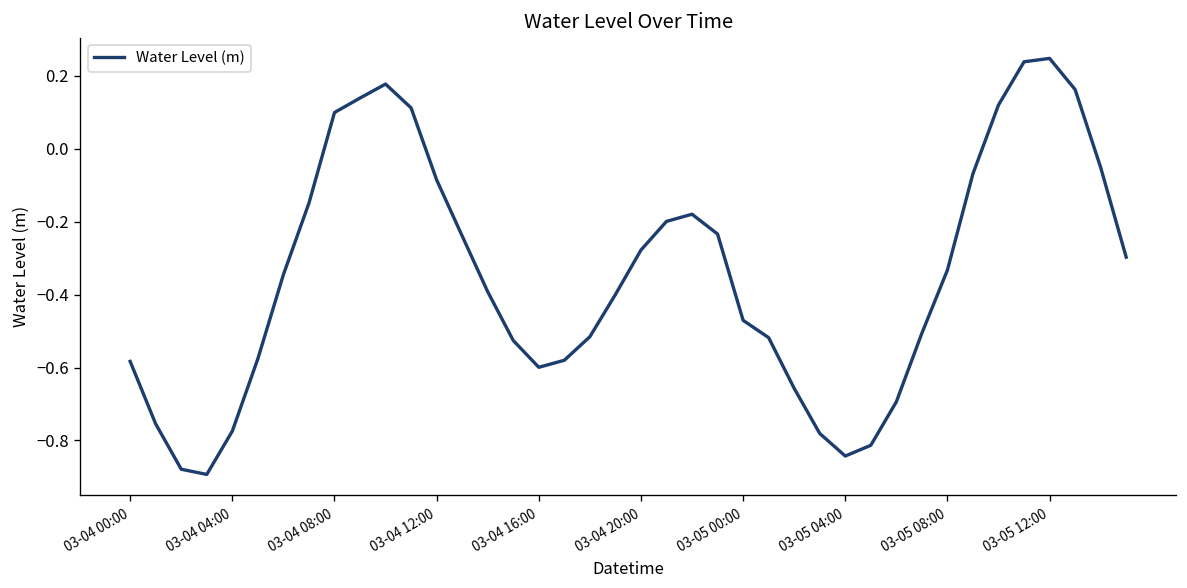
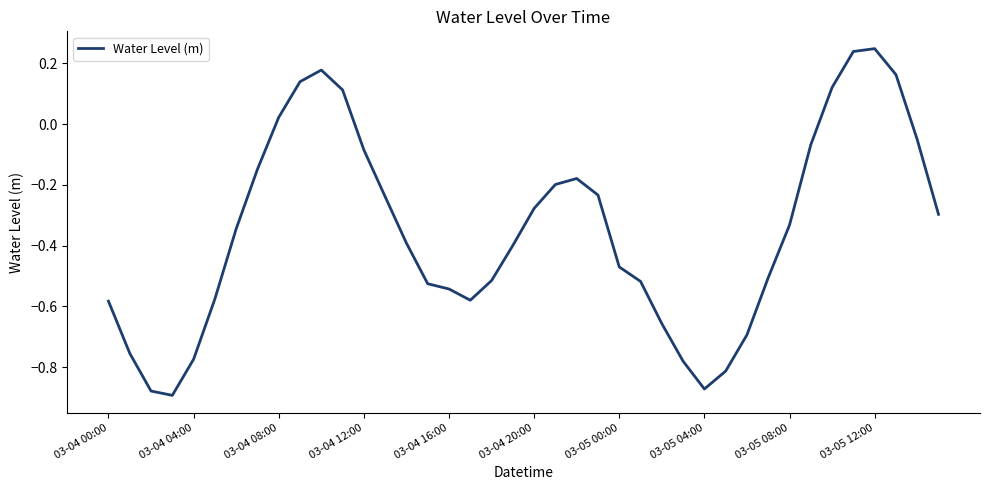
  {
    "03-04 00:00": -0.58,
    "03-04 04:00": -0.77,
-   "03-04 08:00": 0.10,
+   "03-04 08:00": 0.02,
    "03-04 12:00": -0.08,
-   "03-04 16:00": -0.60,
+   "03-04 16:00": -0.54,
    "03-04 20:00": -0.28,
    "03-05 00:00": -0.47,
-   "03-05 04:00": -0.84,
+   "03-05 04:00": -0.87,
    "03-05 08:00": -0.33,
    "03-05 12:00": 0.25
  }
